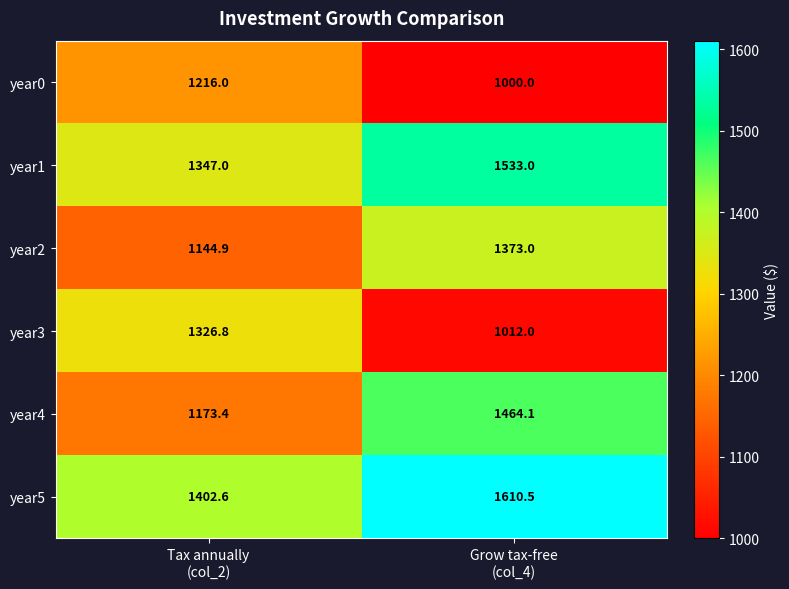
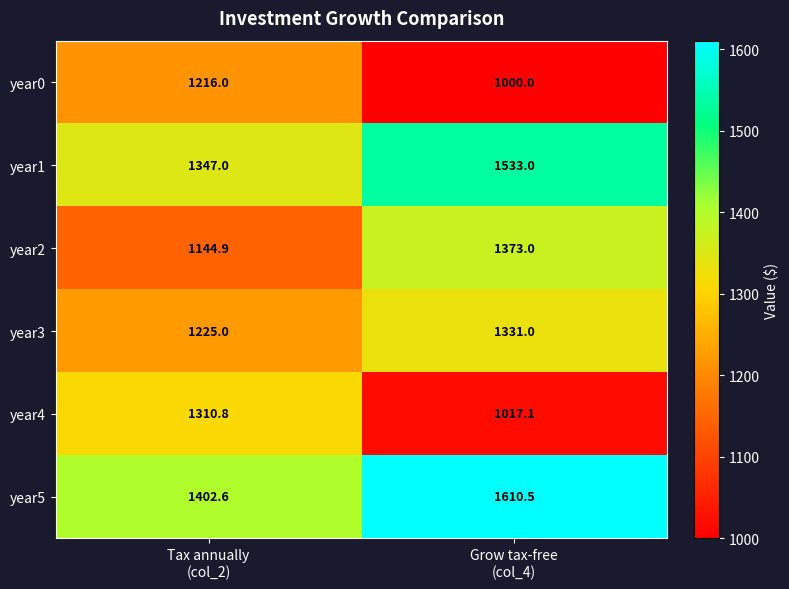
  {
    "year0": {
      "Tax annually (col_2)": 1216.0,
      "Grow tax-free (col_4)": 1000.0
    },
    "year1": {
      "Tax annually (col_2)": 1347.0,
      "Grow tax-free (col_4)": 1533.0
    },
    "year2": {
      "Tax annually (col_2)": 1144.9,
      "Grow tax-free (col_4)": 1373.0
    },
    "year3": {
-     "Tax annually (col_2)": 1326.8,
-     "Grow tax-free (col_4)": 1012.0
+     "Tax annually (col_2)": 1225.0,
+     "Grow tax-free (col_4)": 1331.0
    },
    "year4": {
-     "Tax annually (col_2)": 1173.4,
-     "Grow tax-free (col_4)": 1464.1
+     "Tax annually (col_2)": 1310.8,
+     "Grow tax-free (col_4)": 1017.1
    },
    "year5": {
      "Tax annually (col_2)": 1402.6,
      "Grow tax-free (col_4)": 1610.5
    }
  }
